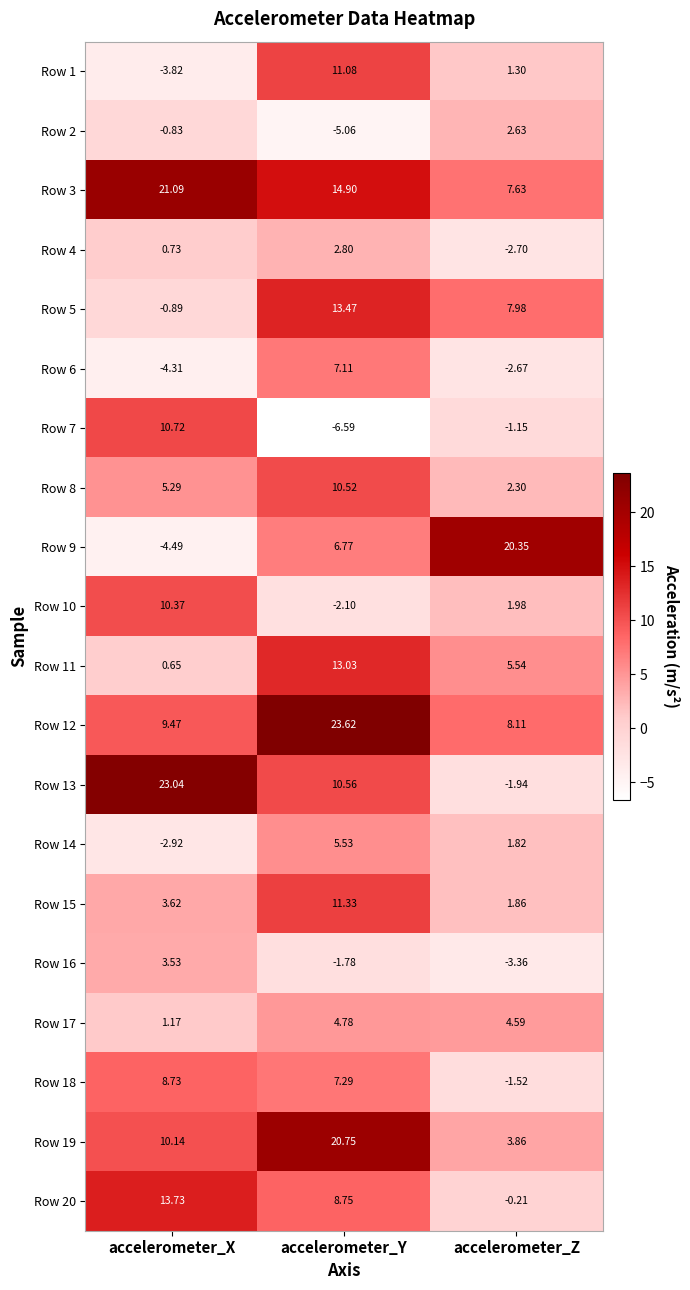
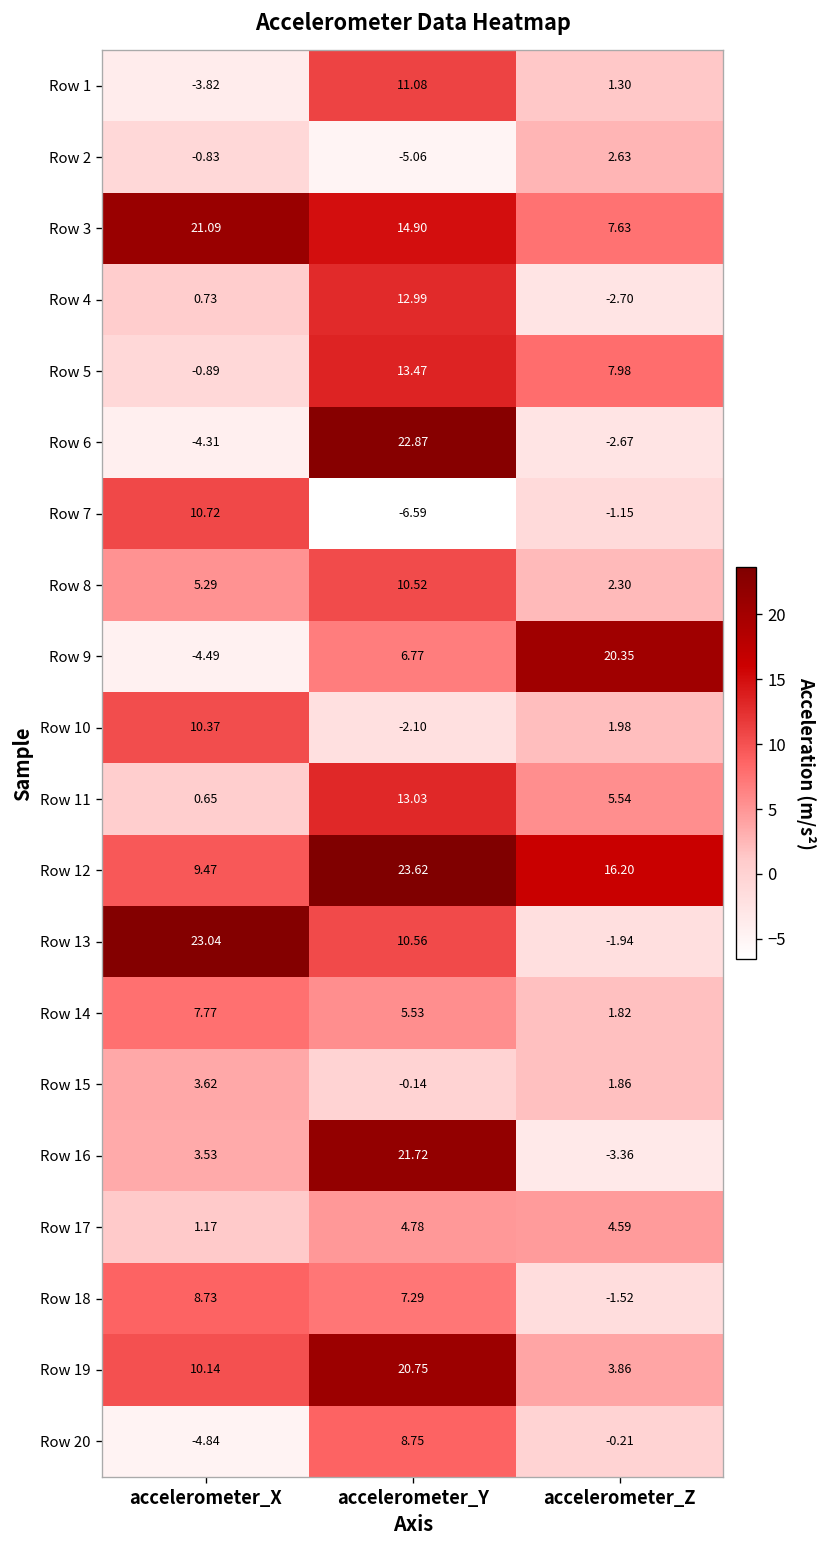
  {
    "Row 1": {
      "accelerometer_X": -3.82,
      "accelerometer_Y": 11.08,
      "accelerometer_Z": 1.30
    },
    "Row 2": {
      "accelerometer_X": -0.83,
      "accelerometer_Y": -5.06,
      "accelerometer_Z": 2.63
    },
    "Row 3": {
      "accelerometer_X": 21.09,
      "accelerometer_Y": 14.90,
      "accelerometer_Z": 7.63
    },
    "Row 4": {
      "accelerometer_X": 0.73,
-     "accelerometer_Y": 2.80,
+     "accelerometer_Y": 12.99,
      "accelerometer_Z": -2.70
    },
    "Row 5": {
      "accelerometer_X": -0.89,
      "accelerometer_Y": 13.47,
      "accelerometer_Z": 7.98
    },
    "Row 6": {
      "accelerometer_X": -4.31,
-     "accelerometer_Y": 7.11,
+     "accelerometer_Y": 22.87,
      "accelerometer_Z": -2.67
    },
    "Row 7": {
      "accelerometer_X": 10.72,
      "accelerometer_Y": -6.59,
      "accelerometer_Z": -1.15
    },
    "Row 8": {
      "accelerometer_X": 5.29,
      "accelerometer_Y": 10.52,
      "accelerometer_Z": 2.30
    },
    "Row 9": {
      "accelerometer_X": -4.49,
      "accelerometer_Y": 6.77,
      "accelerometer_Z": 20.35
    },
    "Row 10": {
      "accelerometer_X": 10.37,
      "accelerometer_Y": -2.10,
      "accelerometer_Z": 1.98
    },
    "Row 11": {
      "accelerometer_X": 0.65,
      "accelerometer_Y": 13.03,
      "accelerometer_Z": 5.54
    },
    "Row 12": {
      "accelerometer_X": 9.47,
      "accelerometer_Y": 23.62,
-     "accelerometer_Z": 8.11
+     "accelerometer_Z": 16.20
    },
    "Row 13": {
      "accelerometer_X": 23.04,
      "accelerometer_Y": 10.56,
      "accelerometer_Z": -1.94
    },
    "Row 14": {
-     "accelerometer_X": -2.92,
+     "accelerometer_X": 7.77,
      "accelerometer_Y": 5.53,
      "accelerometer_Z": 1.82
    },
    "Row 15": {
      "accelerometer_X": 3.62,
-     "accelerometer_Y": 11.33,
+     "accelerometer_Y": -0.14,
      "accelerometer_Z": 1.86
    },
    "Row 16": {
      "accelerometer_X": 3.53,
-     "accelerometer_Y": -1.78,
+     "accelerometer_Y": 21.72,
      "accelerometer_Z": -3.36
    },
    "Row 17": {
      "accelerometer_X": 1.17,
      "accelerometer_Y": 4.78,
      "accelerometer_Z": 4.59
    },
    "Row 18": {
      "accelerometer_X": 8.73,
      "accelerometer_Y": 7.29,
      "accelerometer_Z": -1.52
    },
    "Row 19": {
      "accelerometer_X": 10.14,
      "accelerometer_Y": 20.75,
      "accelerometer_Z": 3.86
    },
    "Row 20": {
-     "accelerometer_X": 13.73,
+     "accelerometer_X": -4.84,
      "accelerometer_Y": 8.75,
      "accelerometer_Z": -0.21
    }
  }
